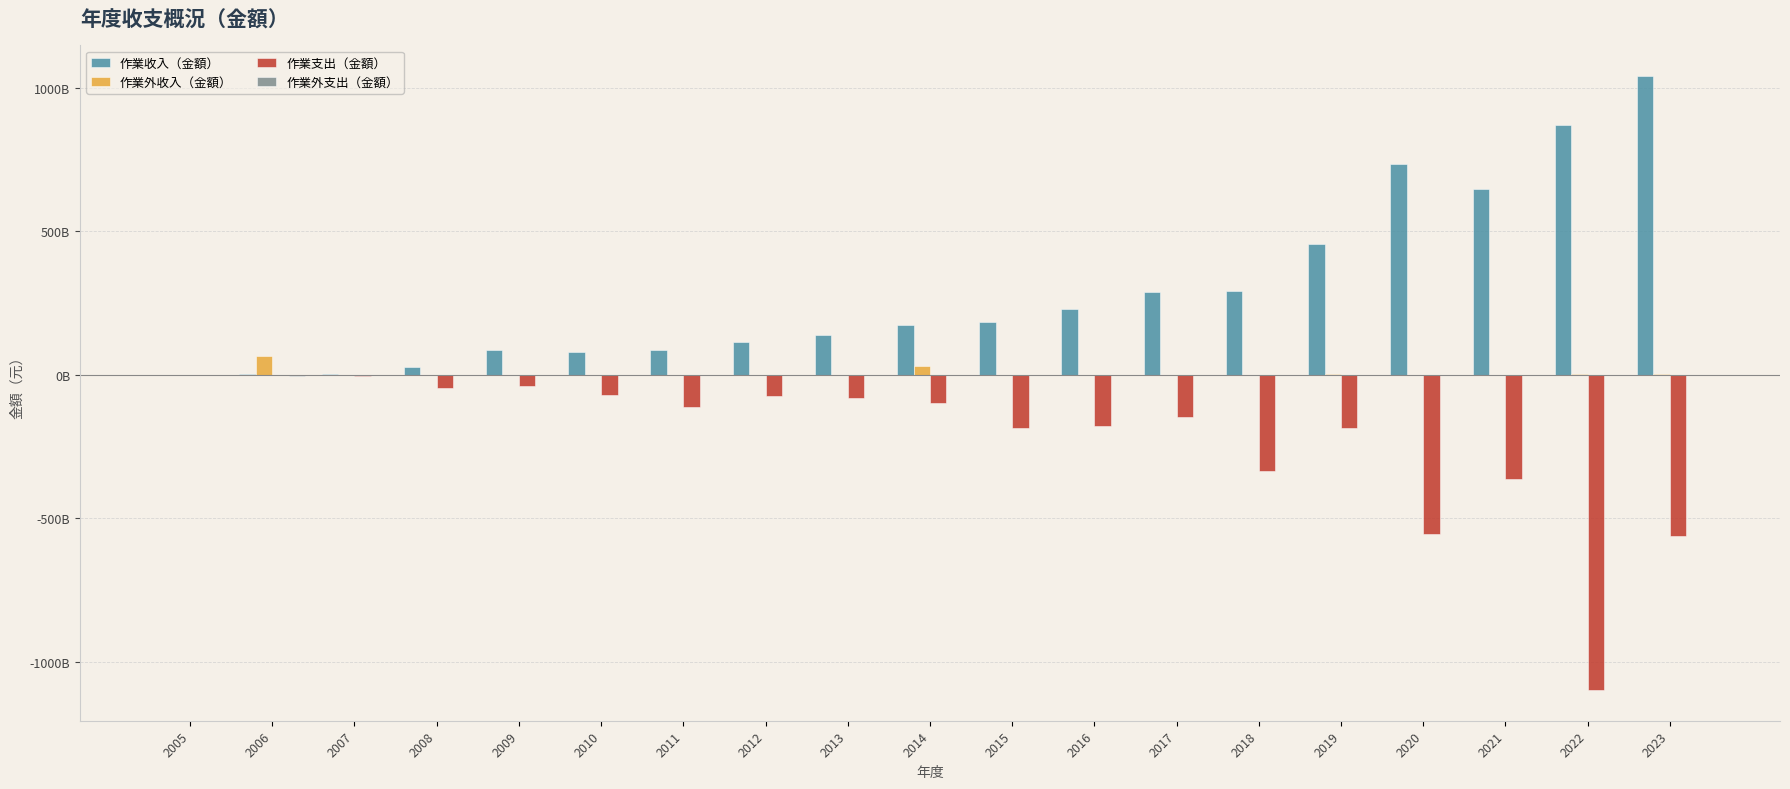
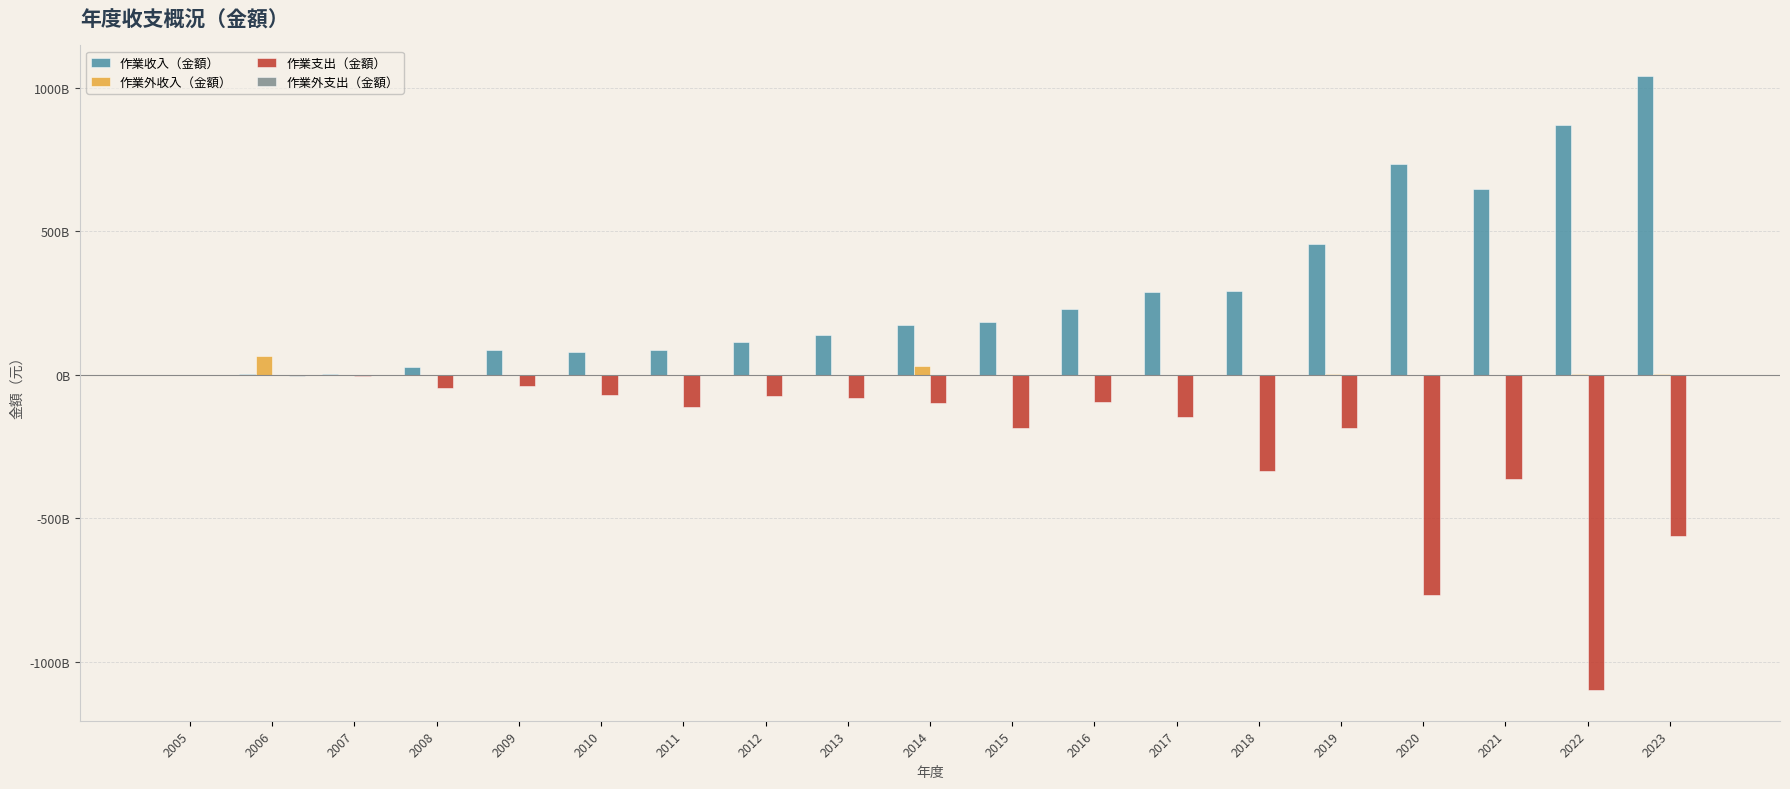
  {
    "作業外收入（金額）": {
      "2005": 0,
      "2006": 60000000000,
      "2014": 30000000000
    },
    "作業支出（金額）": {
      "2005": 0,
      "2006": 0,
      "2008": -50000000000,
      "2009": -40000000000,
      "2010": -70000000000,
      "2011": -110000000000,
      "2012": -70000000000,
      "2013": -80000000000,
      "2014": -100000000000,
      "2015": -180000000000,
-     "2016": -180000000000,
+     "2016": -90000000000,
      "2017": -150000000000,
      "2018": -330000000000,
      "2019": -190000000000,
-     "2020": -560000000000,
+     "2020": -770000000000,
      "2021": -360000000000,
      "2022": -1100000000000,
      "2023": -560000000000
    }
  }
